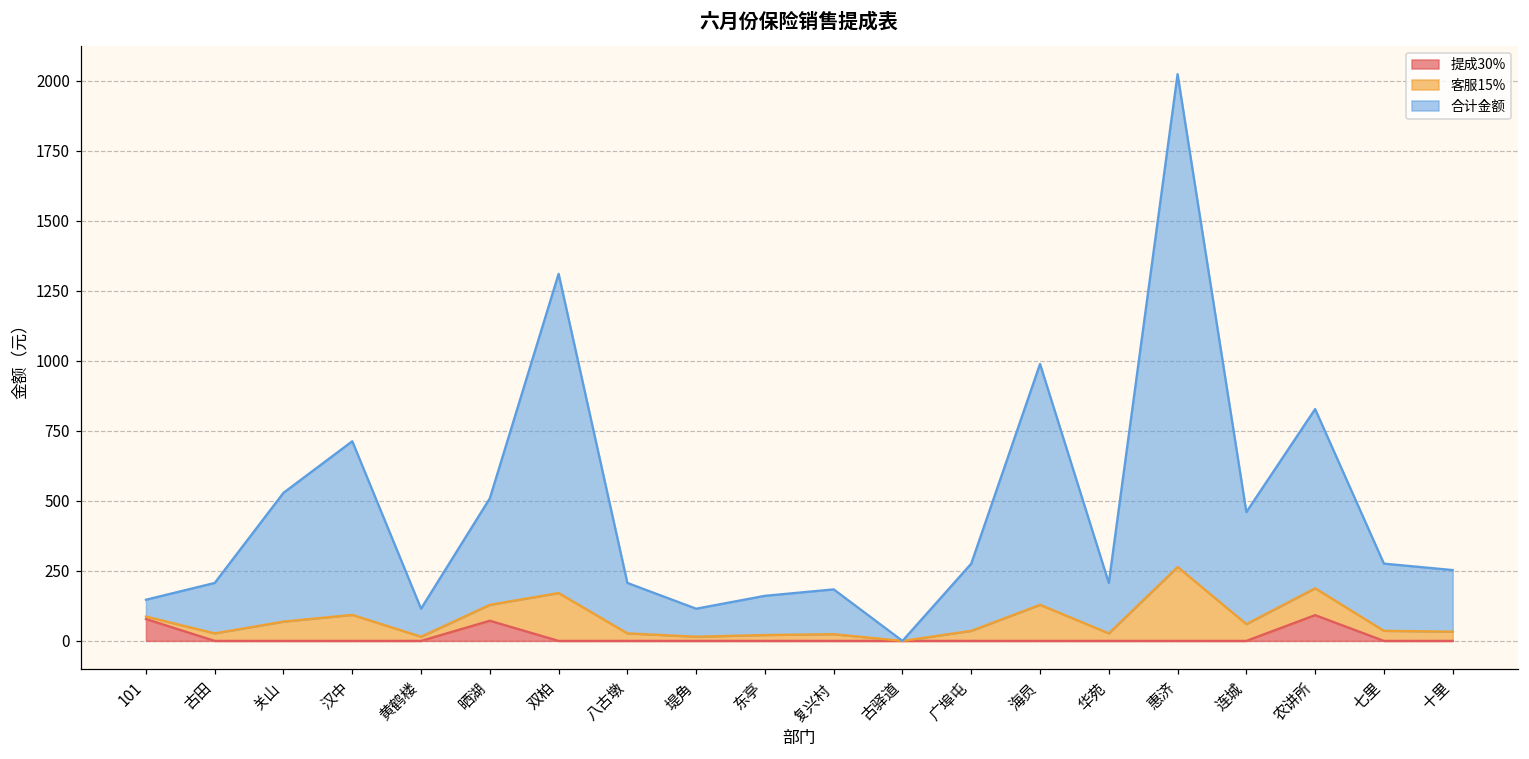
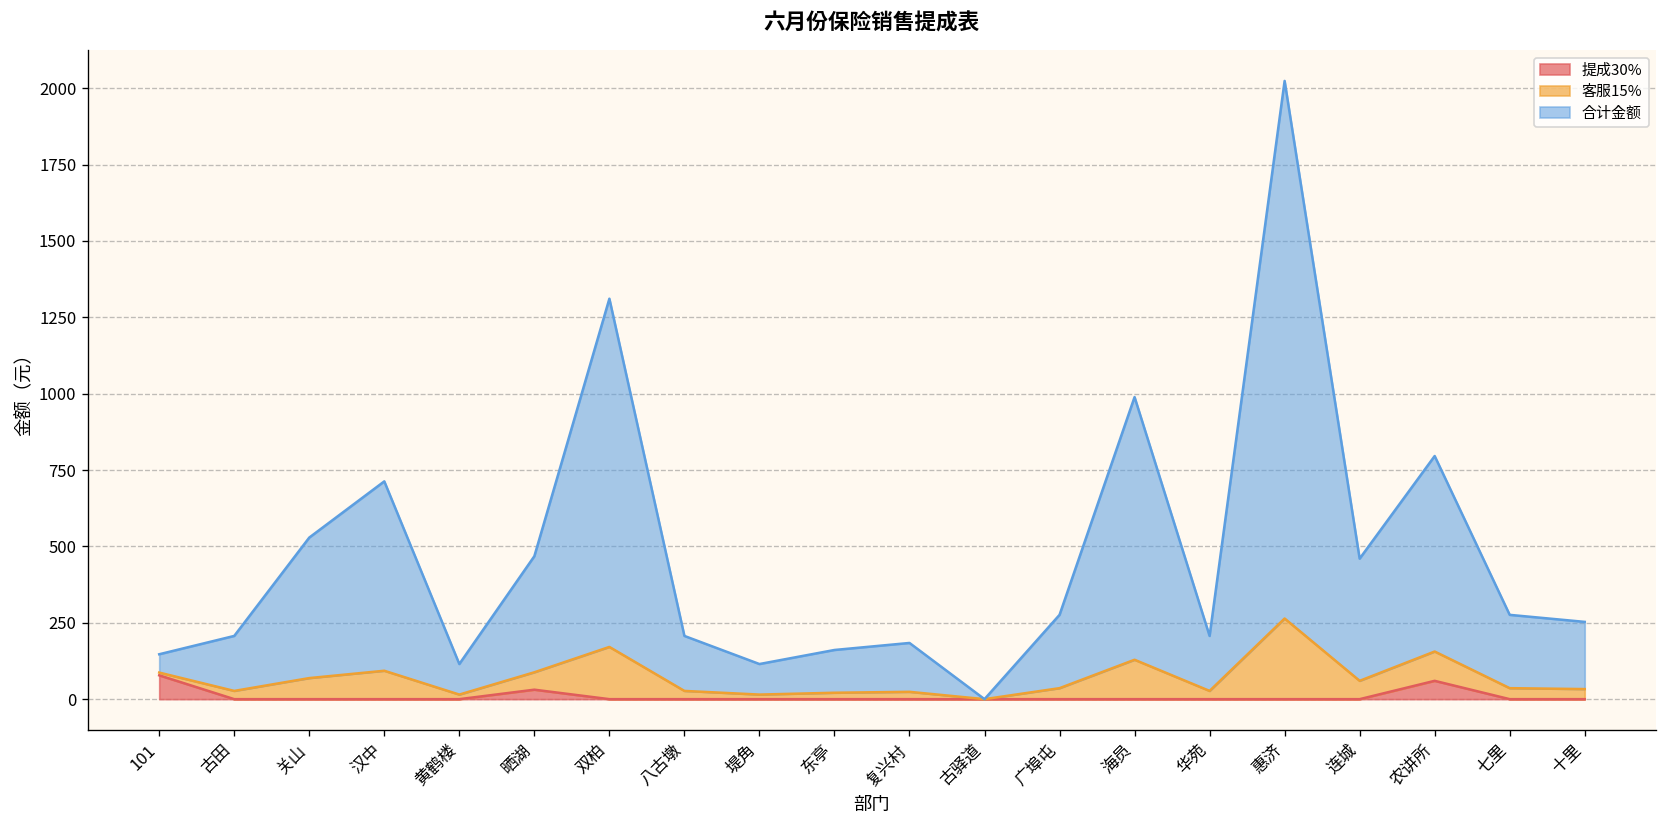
  {
    "提成30%": {
      "古田": 0,
      "关山": 0,
      "汉中": 0,
      "黄鹤楼": 0,
-     "晒湖": 70,
+     "晒湖": 30,
      "双柏": 0,
      "八古墩": 0,
      "堤角": 0,
      "东亭": 0,
      "复兴村": 0,
      "广埠屯": 0,
      "海员": 0,
      "华苑": 0,
      "惠济": 0,
      "连城": 0,
-     "农讲所": 90,
+     "农讲所": 60,
      "七里": 0,
      "十里": 0
    },
    "客服15%": {
      "古田": 30,
      "关山": 70,
      "汉中": 90,
      "黄鹤楼": 20,
      "晒湖": 60,
      "双柏": 170,
      "八古墩": 30,
      "堤角": 20,
      "东亭": 20,
      "复兴村": 20,
      "广埠屯": 40,
      "海员": 130,
      "华苑": 30,
      "惠济": 260,
      "连城": 60,
      "农讲所": 100,
      "七里": 40,
      "十里": 30
    },
    "合计金额": {
      "101": 60,
      "古田": 180,
      "关山": 460,
      "汉中": 620,
      "黄鹤楼": 100,
      "晒湖": 380,
      "双柏": 1140,
      "八古墩": 180,
      "堤角": 100,
      "东亭": 140,
      "复兴村": 160,
      "广埠屯": 240,
      "海员": 860,
      "华苑": 180,
      "惠济": 1760,
      "连城": 400,
      "农讲所": 640,
      "七里": 240,
      "十里": 220
    }
  }
